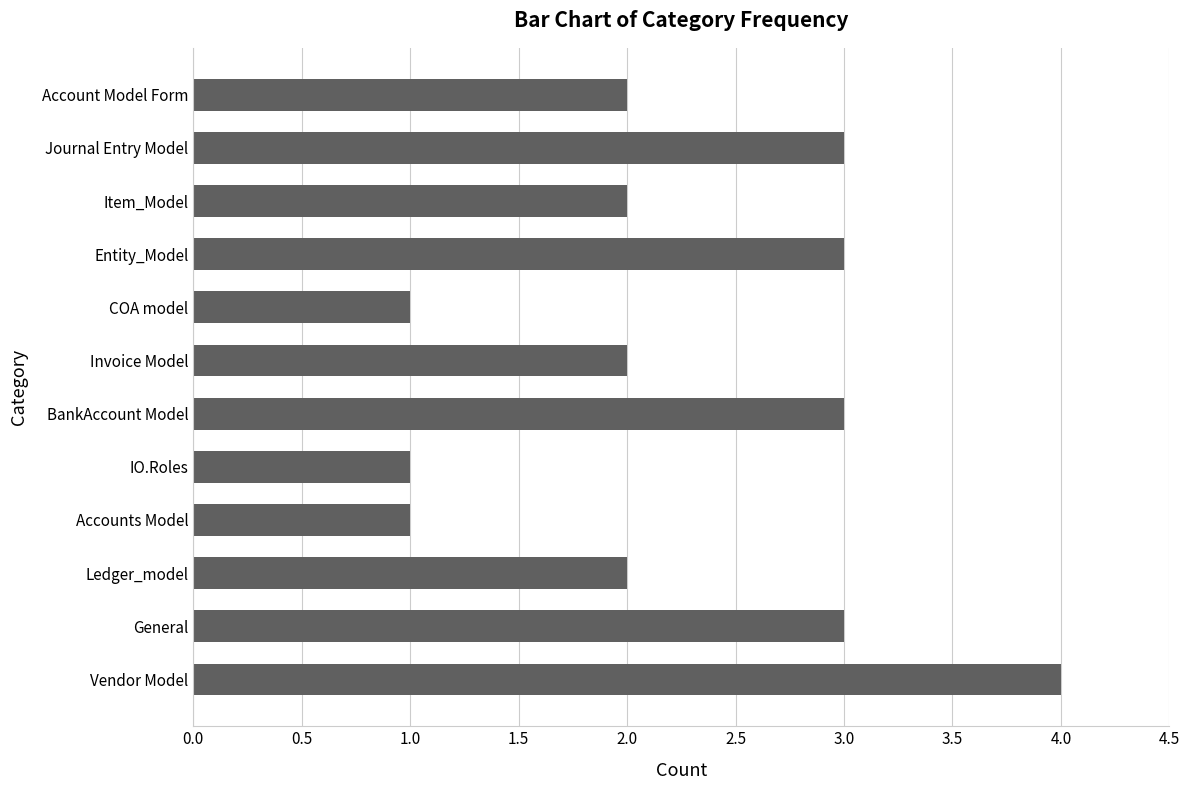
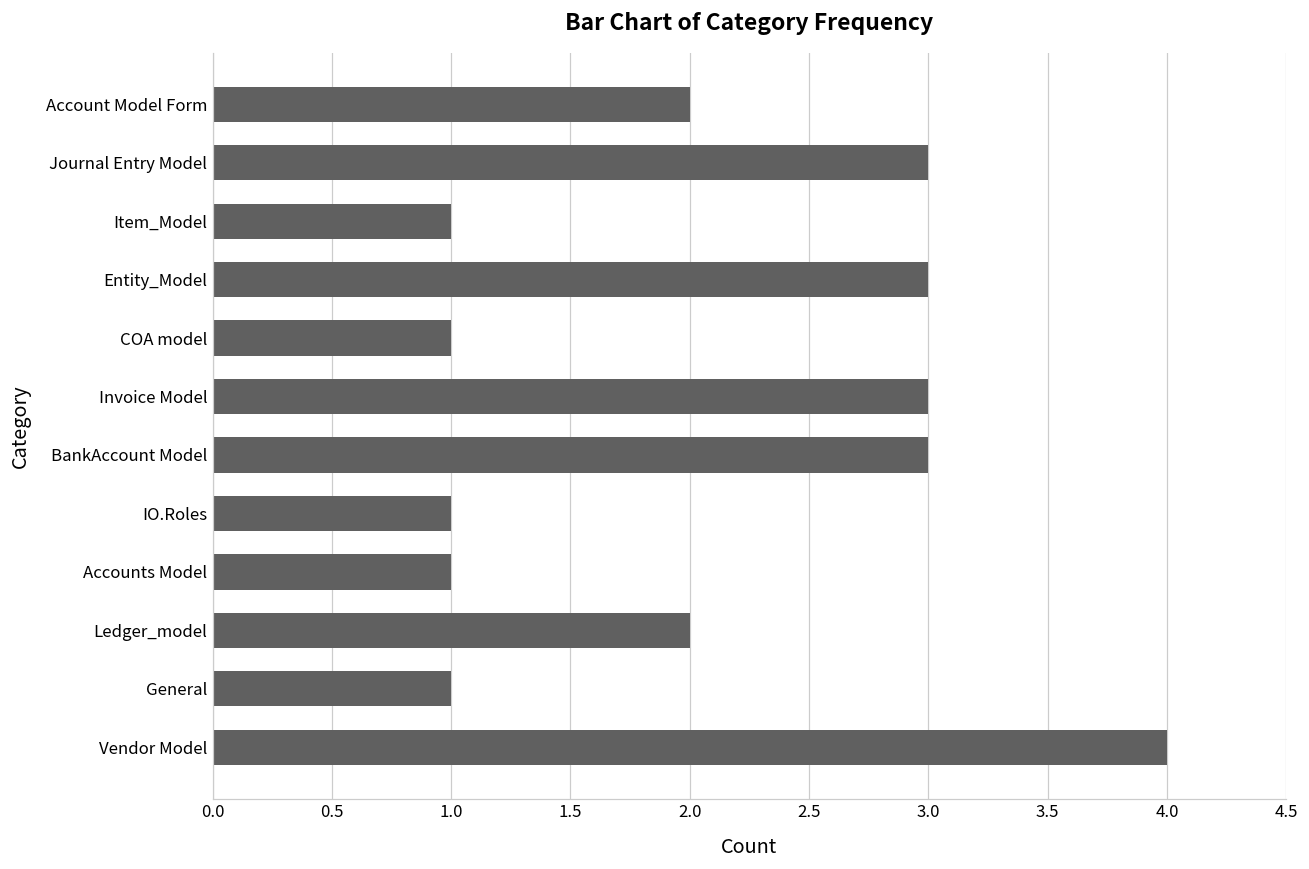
  {
    "Account Model Form": 2,
    "Journal Entry Model": 3,
-   "Item_Model": 2,
+   "Item_Model": 1,
    "Entity_Model": 3,
    "COA model": 1,
-   "Invoice Model": 2,
+   "Invoice Model": 3,
    "BankAccount Model": 3,
    "IO.Roles": 1,
    "Accounts Model": 1,
    "Ledger_model": 2,
-   "General": 3,
+   "General": 1,
    "Vendor Model": 4
  }
